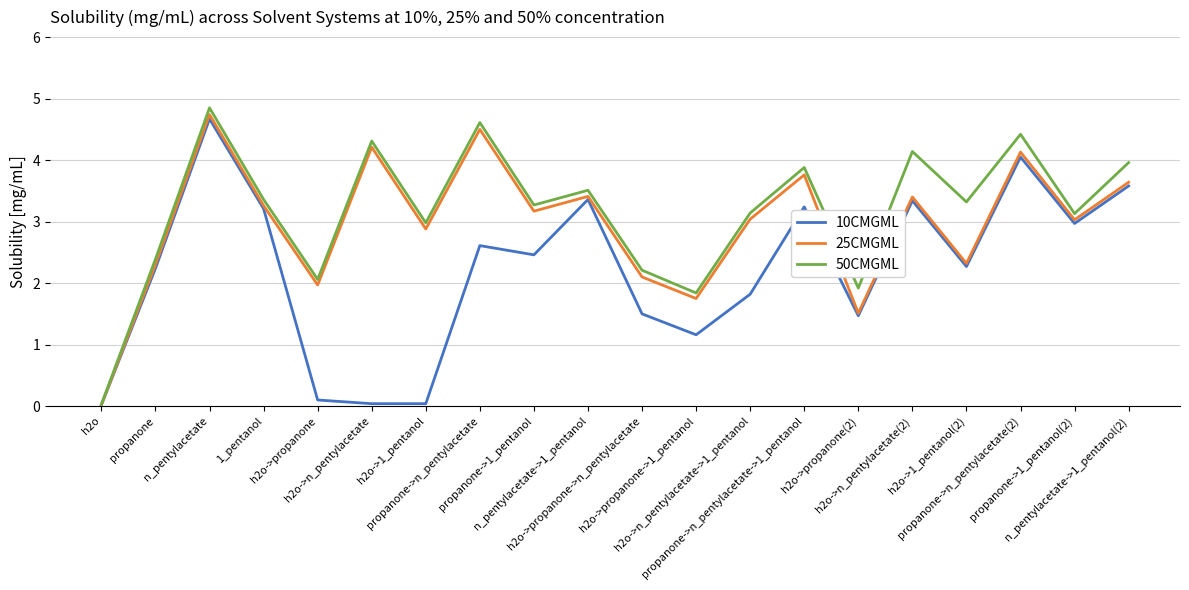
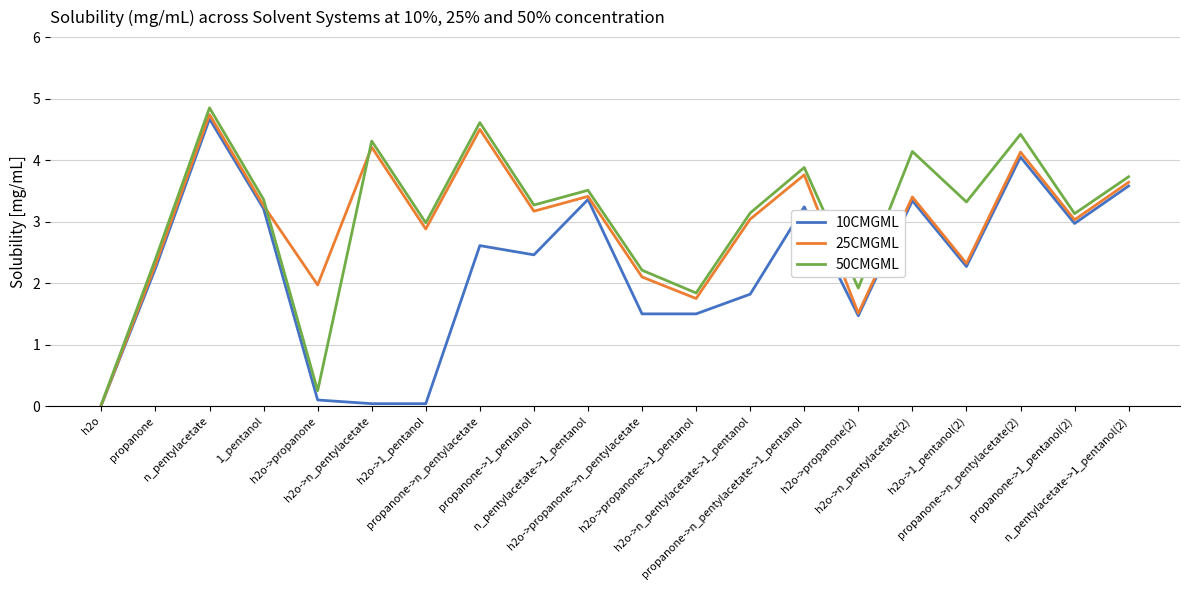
  {
    "10CMGML": {
      "propanone": 2.2,
      "n_pentylacetate": 4.7,
      "1_pentanol": 3.2,
      "h2o->propanone": 0.1,
      "h2o->n_pentylacetate": 0.0,
      "h2o->1_pentanol": 0.0,
      "propanone->n_pentylacetate": 2.6,
      "propanone->1_pentanol": 2.5,
      "n_pentylacetate->1_pentanol": 3.4,
      "h2o->propanone->n_pentylacetate": 1.5,
-     "h2o->propanone->1_pentanol": 1.2,
+     "h2o->propanone->1_pentanol": 1.5,
      "h2o->n_pentylacetate->1_pentanol": 1.8,
      "propanone->n_pentylacetate->1_pentanol": 3.2,
      "h2o->n_pentylacetate(2)": 3.3,
      "h2o->1_pentanol(2)": 2.3,
      "propanone->n_pentylacetate(2)": 4.1,
      "propanone->1_pentanol(2)": 3.0,
      "n_pentylacetate->1_pentanol(2)": 3.6
    },
    "25CMGML": {
      "propanone": 2.3,
      "n_pentylacetate": 4.7,
      "1_pentanol": 3.3,
      "h2o->propanone": 2.0,
      "h2o->n_pentylacetate": 4.2,
      "h2o->1_pentanol": 2.9,
      "propanone->n_pentylacetate": 4.5,
      "propanone->1_pentanol": 3.2,
      "n_pentylacetate->1_pentanol": 3.4,
      "h2o->propanone->n_pentylacetate": 2.1,
      "h2o->propanone->1_pentanol": 1.8,
      "h2o->n_pentylacetate->1_pentanol": 3.0,
      "propanone->n_pentylacetate->1_pentanol": 3.8,
      "h2o->n_pentylacetate(2)": 3.4,
      "h2o->1_pentanol(2)": 2.3,
      "propanone->n_pentylacetate(2)": 4.1,
      "propanone->1_pentanol(2)": 3.0,
      "n_pentylacetate->1_pentanol(2)": 3.6
    },
    "50CMGML": {
      "propanone": 2.4,
      "n_pentylacetate": 4.9,
      "1_pentanol": 3.4,
-     "h2o->propanone": 2.1,
+     "h2o->propanone": 0.3,
      "h2o->n_pentylacetate": 4.3,
      "h2o->1_pentanol": 3.0,
      "propanone->n_pentylacetate": 4.6,
      "propanone->1_pentanol": 3.3,
      "n_pentylacetate->1_pentanol": 3.5,
      "h2o->propanone->n_pentylacetate": 2.2,
      "h2o->propanone->1_pentanol": 1.8,
      "h2o->n_pentylacetate->1_pentanol": 3.1,
      "propanone->n_pentylacetate->1_pentanol": 3.9,
      "h2o->propanone(2)": 1.9,
      "h2o->n_pentylacetate(2)": 4.1,
      "h2o->1_pentanol(2)": 3.3,
      "propanone->n_pentylacetate(2)": 4.4,
      "propanone->1_pentanol(2)": 3.1,
-     "n_pentylacetate->1_pentanol(2)": 4.0
+     "n_pentylacetate->1_pentanol(2)": 3.7
    }
  }
